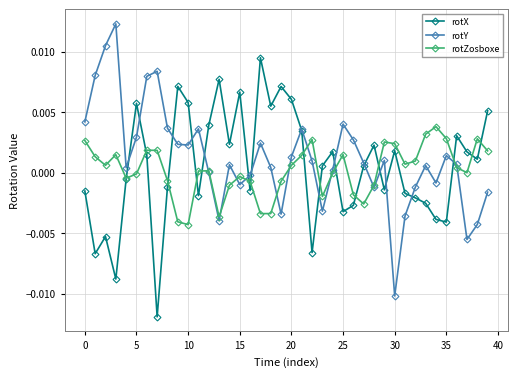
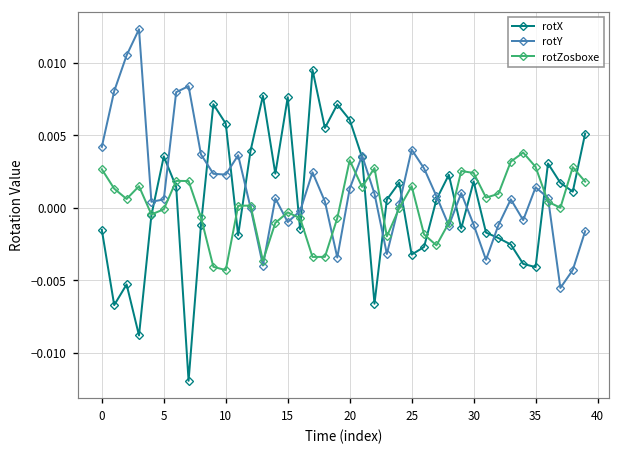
  {
    "rotX": {
      "0": -0.0015,
-     "5": 0.0057,
+     "5": 0.0035,
      "10": 0.0058,
-     "15": 0.0067,
+     "15": 0.0076,
      "20": 0.0061,
      "25": -0.0032,
      "30": 0.0018,
      "35": -0.0041
    },
    "rotY": {
      "0": 0.0042,
-     "5": 0.0029,
+     "5": 0.0006,
      "10": 0.0023,
      "15": -0.0010,
      "20": 0.0013,
      "25": 0.0040,
-     "30": -0.0102,
+     "30": -0.0012,
      "35": 0.0014
    },
    "rotZosboxe": {
      "0": 0.0027,
      "5": -0.0001,
      "10": -0.0043,
      "15": -0.0003,
-     "20": 0.0006,
+     "20": 0.0033,
      "25": 0.0015,
      "30": 0.0024,
      "35": 0.0028
    }
  }
